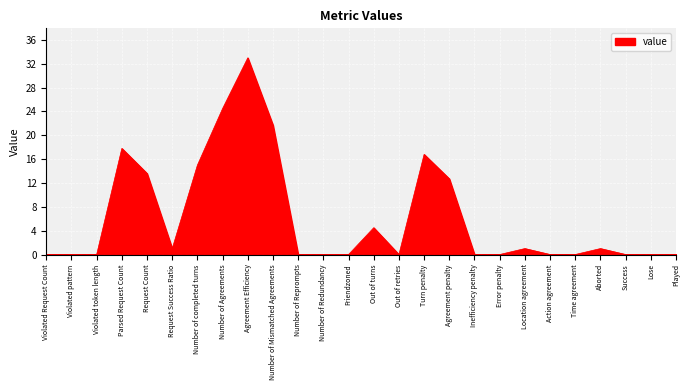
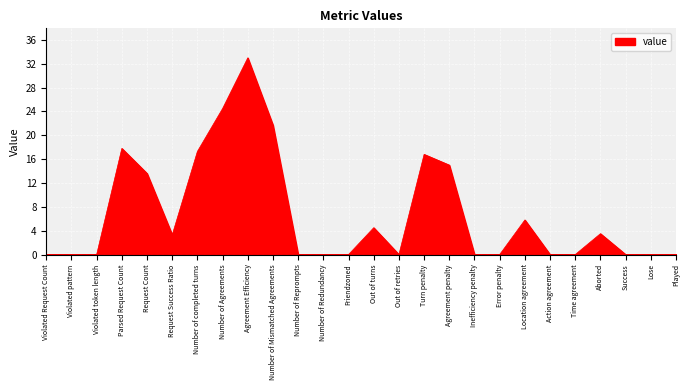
  {
    "Violated Request Count": 0,
    "Violated pattern": 0,
    "Violated token length": 0,
    "Parsed Request Count": 18,
    "Request Count": 14,
-   "Request Success Ratio": 1,
-   "Number of completed turns": 15,
+   "Request Success Ratio": 3,
+   "Number of completed turns": 17,
    "Number of Agreements": 25,
    "Agreement Efficiency": 33,
    "Number of Mismatched Agreements": 22,
    "Number of Reprompts": 0,
    "Number of Redundancy": 0,
    "Friendzoned": 0,
    "Out of turns": 5,
    "Out of retries": 0,
    "Turn penalty": 17,
-   "Agreement penalty": 13,
+   "Agreement penalty": 15,
    "Inefficiency penalty": 0,
    "Error penalty": 0,
-   "Location agreement": 1,
+   "Location agreement": 6,
    "Action agreement": 0,
    "Time agreement": 0,
-   "Aborted": 1,
+   "Aborted": 4,
    "Success": 0,
    "Lose": 0,
    "Played": 0
  }
